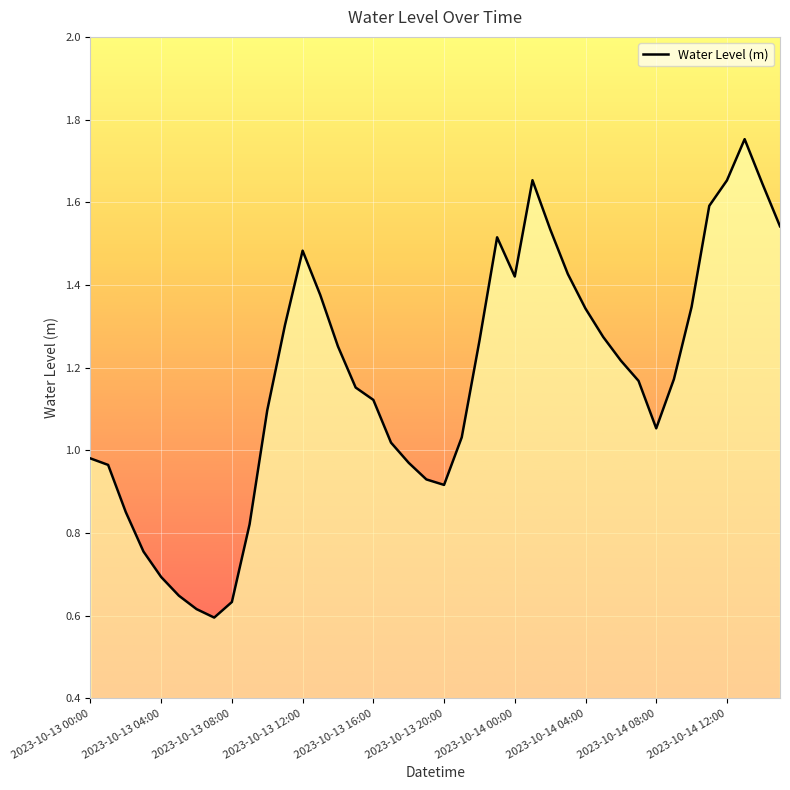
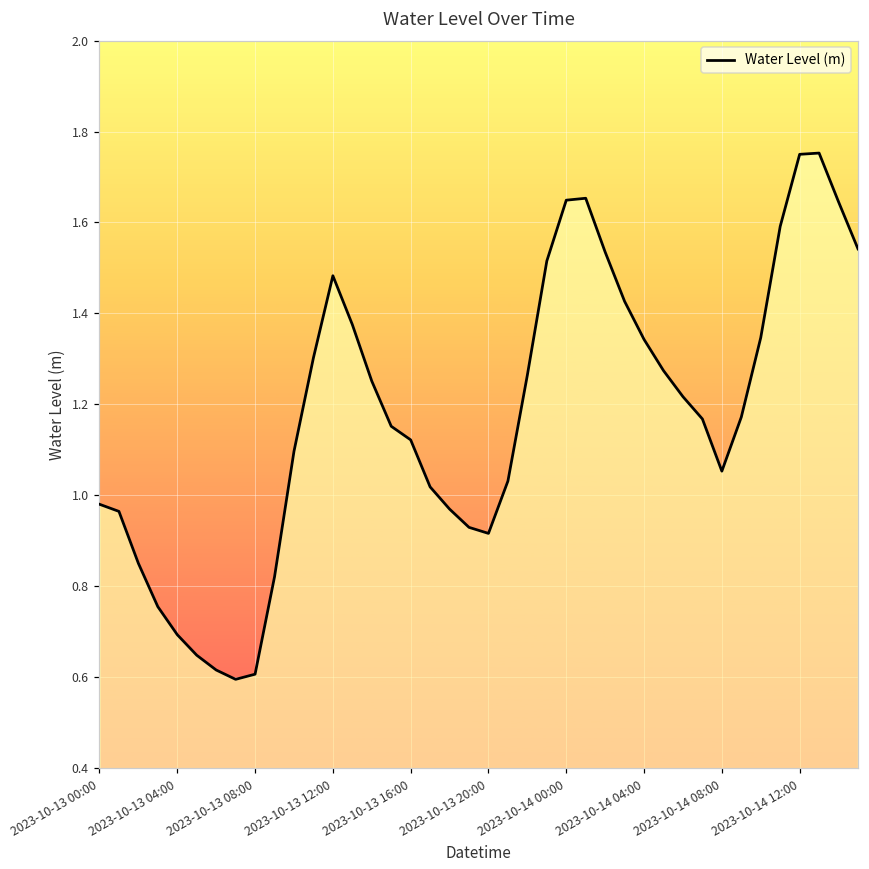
  {
    "2023-10-13 00:00": 0.98,
    "2023-10-13 04:00": 0.69,
-   "2023-10-13 08:00": 0.63,
+   "2023-10-13 08:00": 0.61,
    "2023-10-13 12:00": 1.48,
    "2023-10-13 16:00": 1.12,
    "2023-10-13 20:00": 0.92,
-   "2023-10-14 00:00": 1.42,
+   "2023-10-14 00:00": 1.65,
    "2023-10-14 04:00": 1.34,
    "2023-10-14 08:00": 1.05,
-   "2023-10-14 12:00": 1.65
+   "2023-10-14 12:00": 1.75
  }
